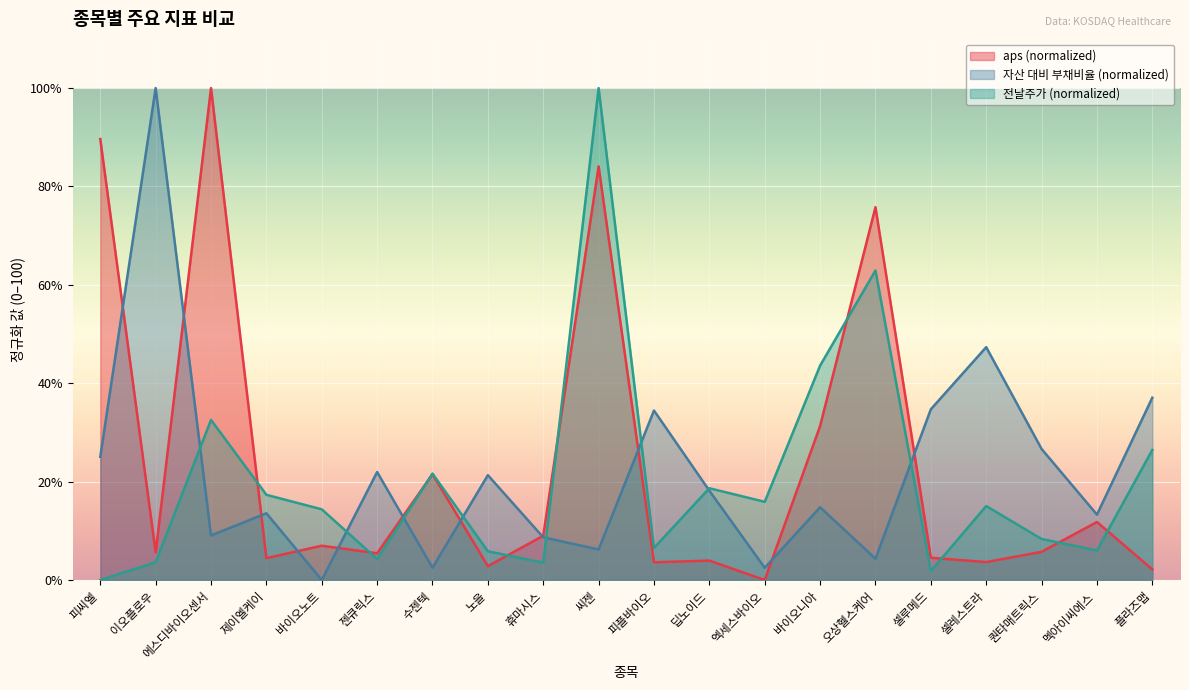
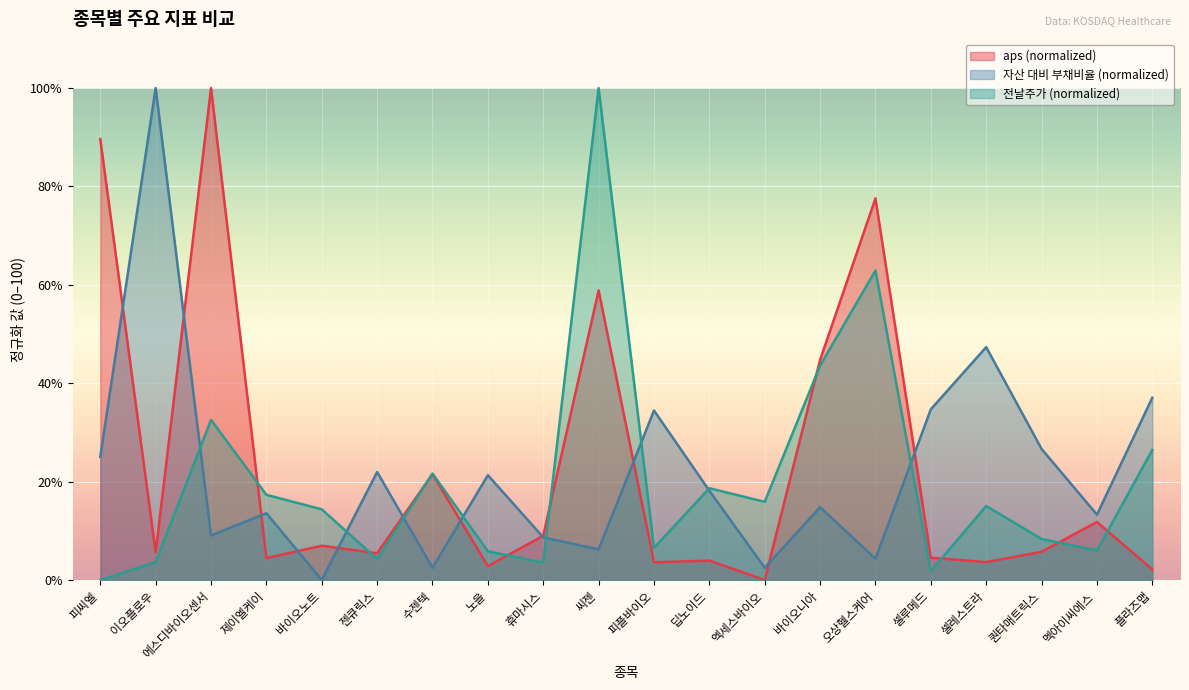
  {
    "aps (normalized)": {
      "피씨엘": "90%",
      "이오플로우": "6%",
      "에스디바이오센서": "100%",
      "제이엘케이": "4%",
      "바이오노트": "7%",
      "젠큐릭스": "5%",
      "노을": "3%",
-     "씨젠": "84%",
+     "씨젠": "59%",
      "피플바이오": "4%",
      "딥노이드": "4%",
      "엑세스바이오": "0%",
-     "바이오니아": "31%",
-     "오상헬스케어": "76%",
+     "바이오니아": "45%",
+     "오상헬스케어": "78%",
      "셀루메드": "5%",
      "셀레스트라": "4%",
      "퀀타매트릭스": "6%",
      "멕아이씨에스": "12%",
      "플라즈맵": "2%"
    }
  }
